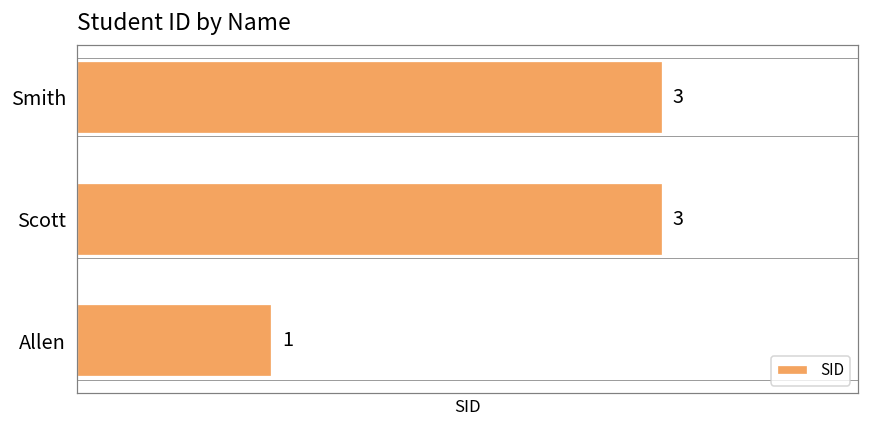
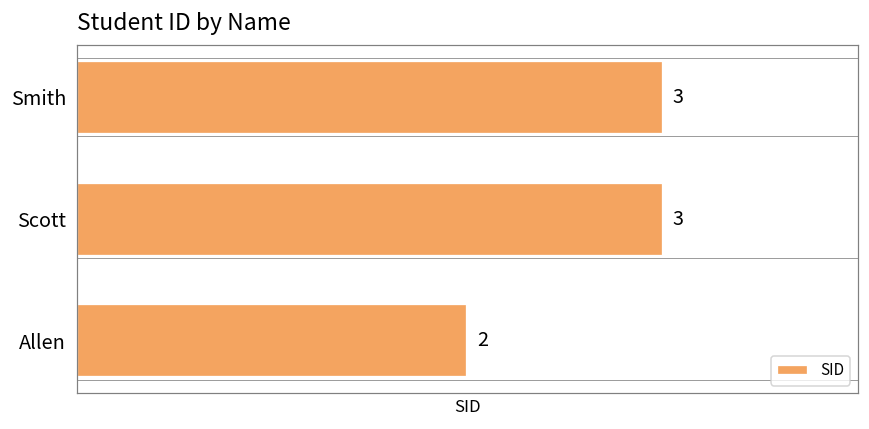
  {
    "Smith": 3,
    "Scott": 3,
-   "Allen": 1
+   "Allen": 2
  }
